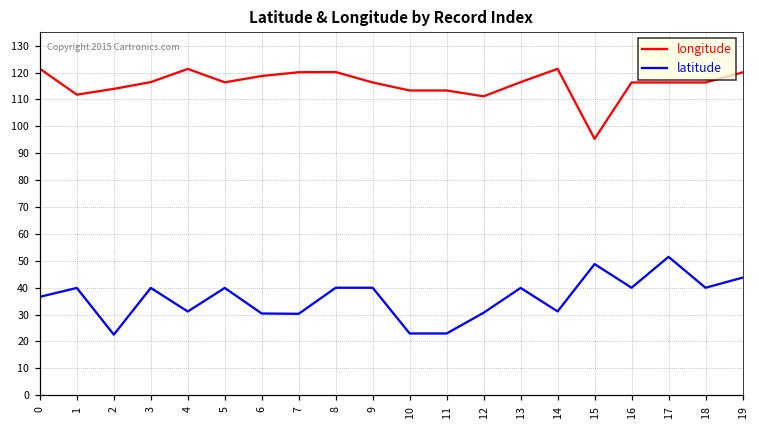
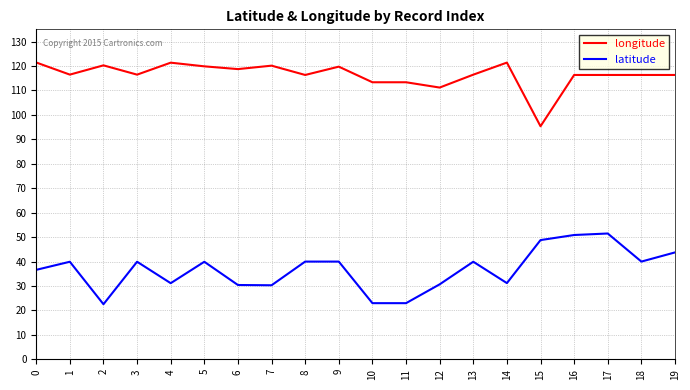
  {
    "longitude": {
-     "1": 112,
-     "2": 114,
+     "1": 116,
+     "2": 120,
      "3": 116,
      "4": 121,
-     "5": 116,
+     "5": 120,
      "6": 119,
      "7": 120,
-     "8": 120,
-     "9": 116,
+     "8": 116,
+     "9": 120,
      "10": 113,
      "11": 113,
      "12": 111,
      "13": 116,
      "14": 121,
      "15": 95,
      "16": 116,
      "17": 116,
      "18": 116,
-     "19": 120
+     "19": 116
    },
    "latitude": {
      "0": 37,
      "1": 40,
      "2": 23,
      "3": 40,
      "4": 31,
      "5": 40,
      "6": 30,
      "7": 30,
      "8": 40,
      "9": 40,
      "10": 23,
      "11": 23,
      "12": 31,
      "13": 40,
      "14": 31,
      "15": 49,
-     "16": 40,
+     "16": 51,
      "17": 51,
      "18": 40,
      "19": 44
    }
  }
